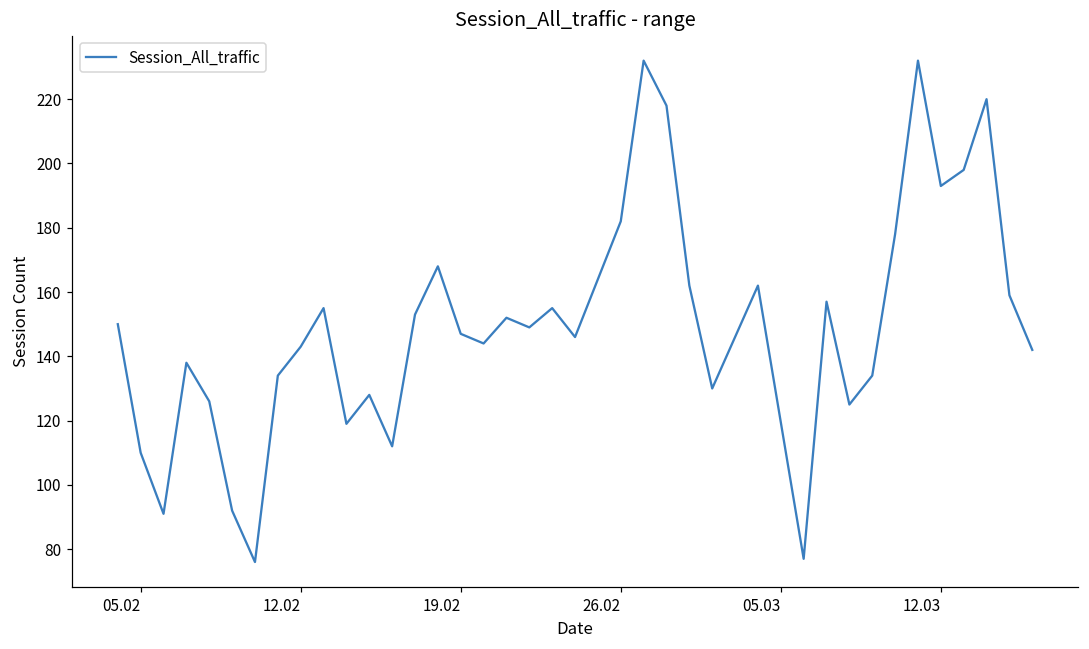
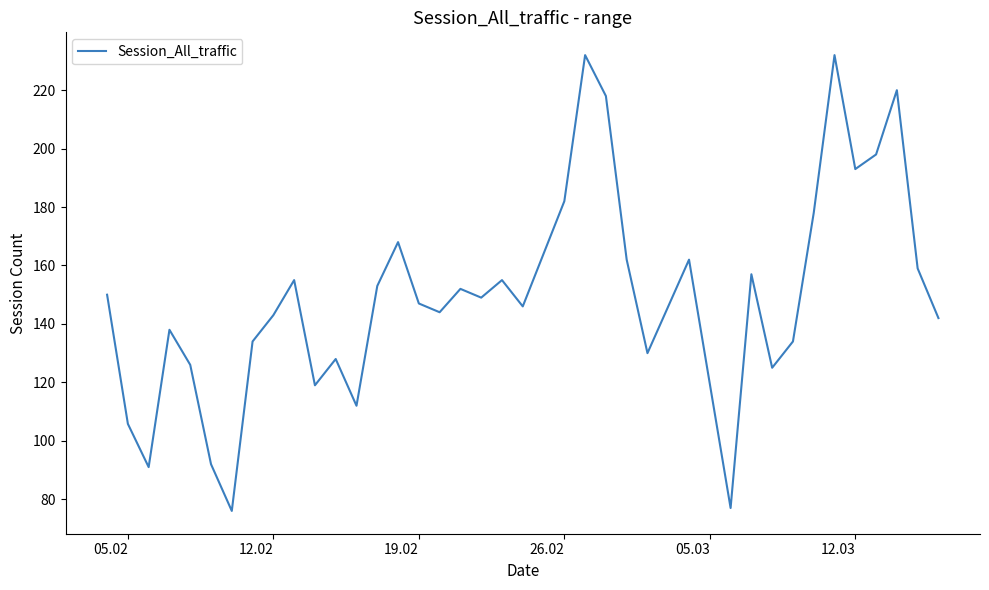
  {
-   "05.02": 110,
+   "05.02": 106,
    "12.02": 143,
    "19.02": 147,
    "26.02": 182,
    "12.03": 193
  }
